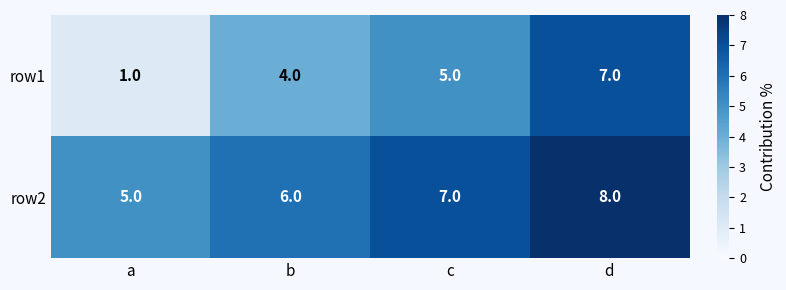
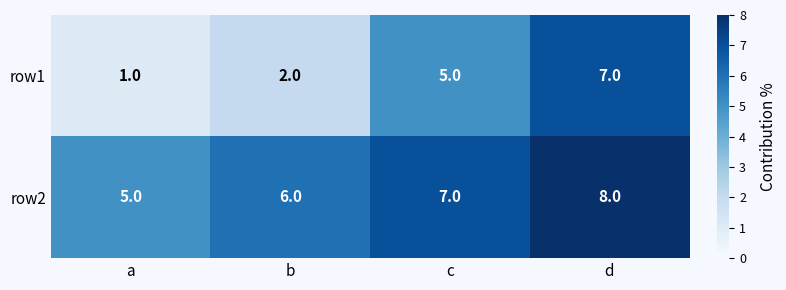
  {
    "row1": {
      "a": 1.0,
-     "b": 4.0,
+     "b": 2.0,
      "c": 5.0,
      "d": 7.0
    },
    "row2": {
      "a": 5.0,
      "b": 6.0,
      "c": 7.0,
      "d": 8.0
    }
  }
